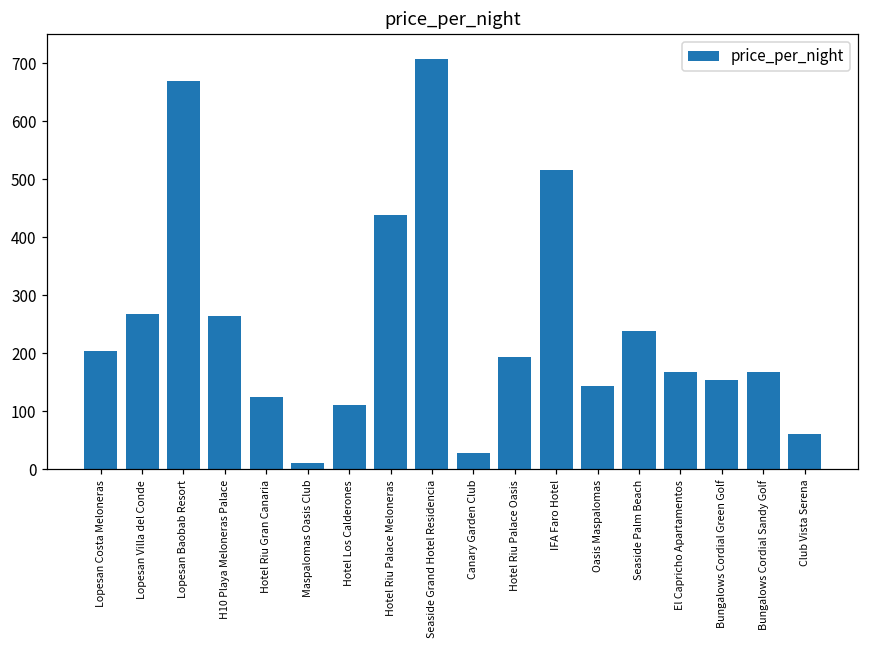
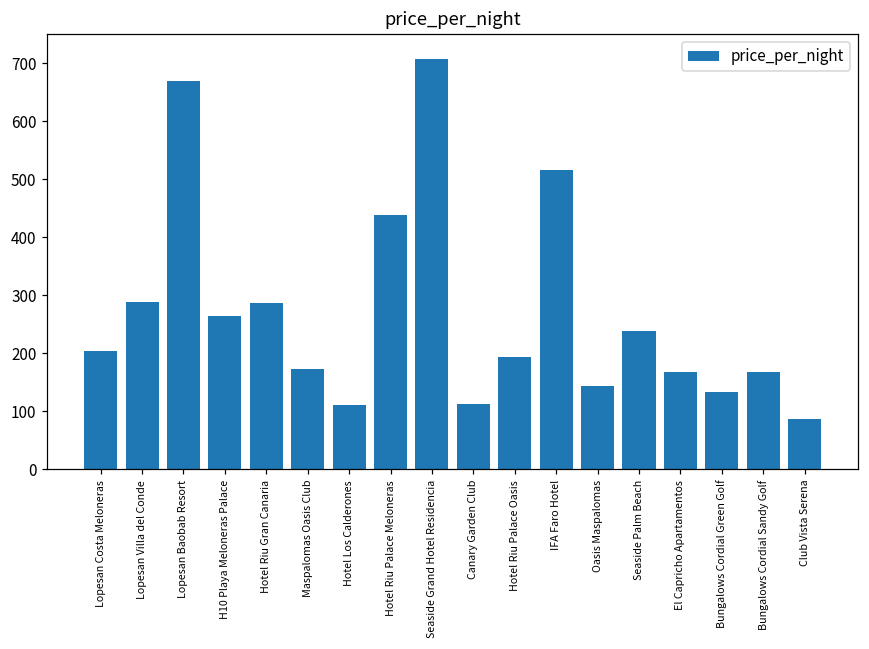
  {
    "Lopesan Costa Meloneras": 200,
-   "Lopesan Villa del Conde": 270,
+   "Lopesan Villa del Conde": 290,
    "Lopesan Baobab Resort": 670,
    "H10 Playa Meloneras Palace": 270,
-   "Hotel Riu Gran Canaria": 120,
-   "Maspalomas Oasis Club": 10,
+   "Hotel Riu Gran Canaria": 290,
+   "Maspalomas Oasis Club": 170,
    "Hotel Los Calderones": 110,
    "Hotel Riu Palace Meloneras": 440,
    "Seaside Grand Hotel Residencia": 710,
-   "Canary Garden Club": 30,
+   "Canary Garden Club": 110,
    "Hotel Riu Palace Oasis": 190,
    "IFA Faro Hotel": 520,
    "Oasis Maspalomas": 140,
    "Seaside Palm Beach": 240,
    "El Capricho Apartamentos": 170,
-   "Bungalows Cordial Green Golf": 150,
+   "Bungalows Cordial Green Golf": 130,
    "Bungalows Cordial Sandy Golf": 170,
-   "Club Vista Serena": 60
+   "Club Vista Serena": 90
  }
